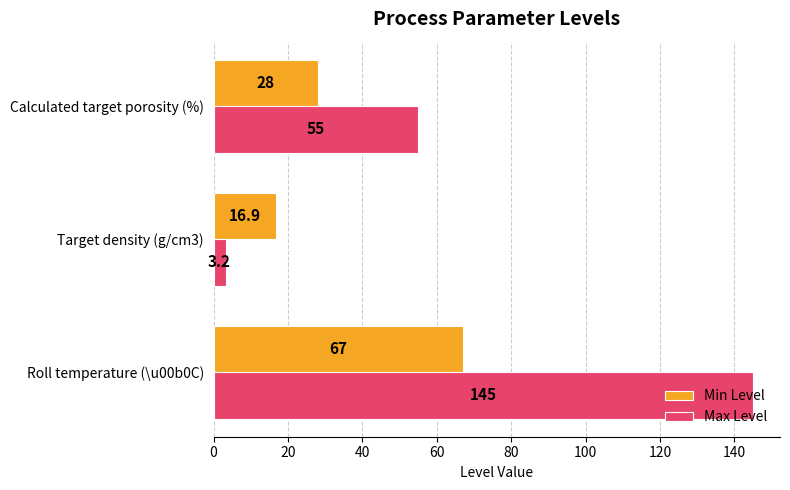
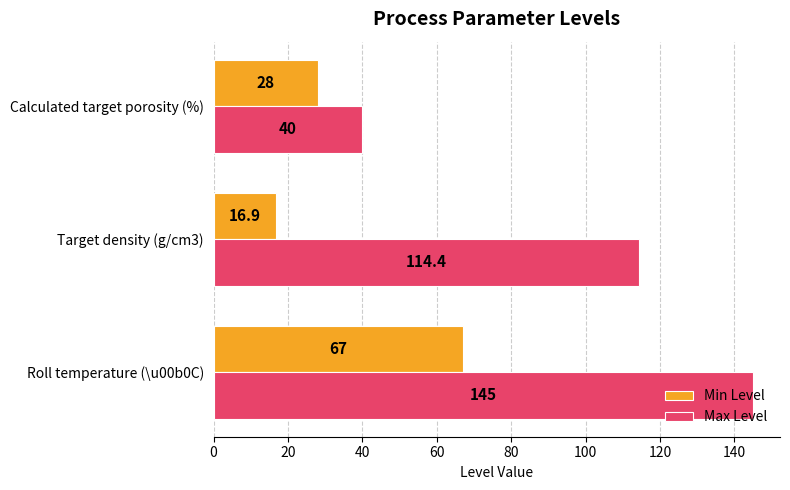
  {
    "Min Level": {
      "Calculated target porosity (%)": 28,
      "Target density (g/cm3)": 16.9,
      "Roll temperature (\\u00b0C)": 67
    },
    "Max Level": {
-     "Calculated target porosity (%)": 55,
-     "Target density (g/cm3)": 3.2,
+     "Calculated target porosity (%)": 40,
+     "Target density (g/cm3)": 114.4,
      "Roll temperature (\\u00b0C)": 145
    }
  }
